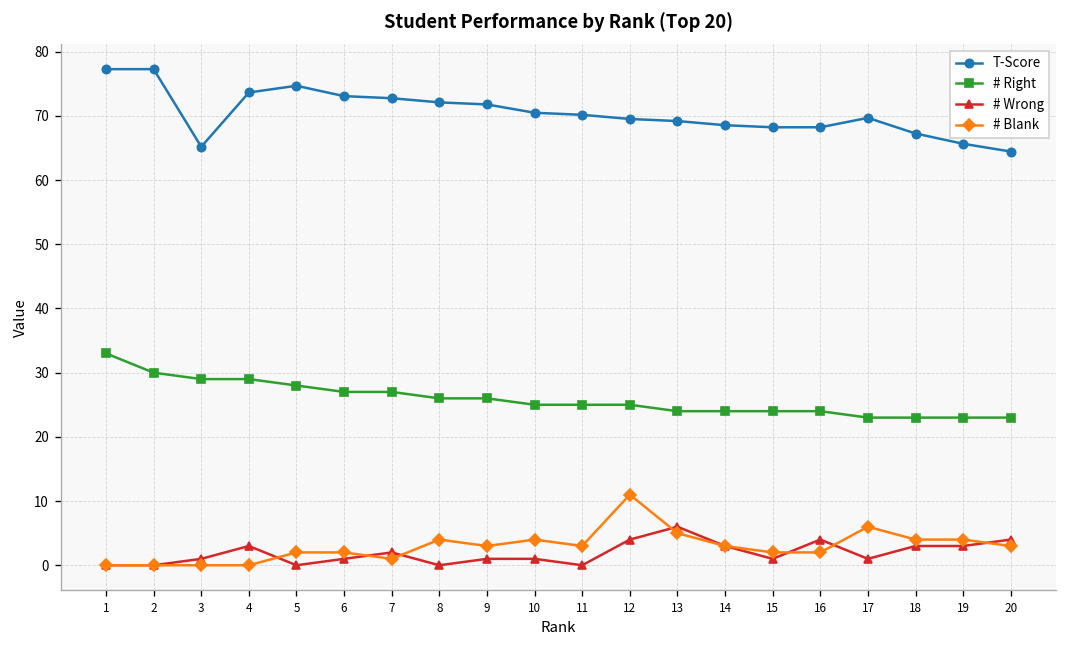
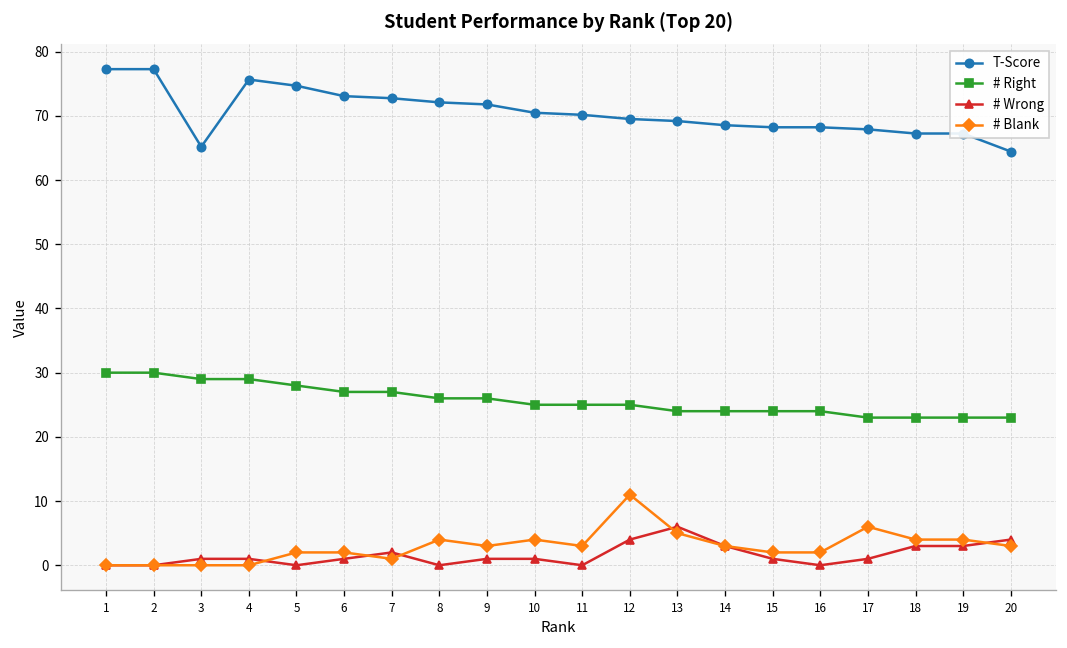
  {
    "T-Score": {
      "1": 77,
      "2": 77,
      "3": 65,
-     "4": 74,
+     "4": 76,
      "5": 75,
      "6": 73,
      "7": 73,
      "8": 72,
      "9": 72,
      "10": 70,
      "11": 70,
      "12": 70,
      "13": 69,
      "14": 69,
      "15": 68,
      "16": 68,
-     "17": 70,
+     "17": 68,
      "18": 67,
-     "19": 66,
+     "19": 67,
      "20": 64
    },
    "# Right": {
-     "1": 33,
+     "1": 30,
      "2": 30,
      "3": 29,
      "4": 29,
      "5": 28,
      "6": 27,
      "7": 27,
      "8": 26,
      "9": 26,
      "10": 25,
      "11": 25,
      "12": 25,
      "13": 24,
      "14": 24,
      "15": 24,
      "16": 24,
      "17": 23,
      "18": 23,
      "19": 23,
      "20": 23
    },
    "# Wrong": {
      "3": 1,
-     "4": 3,
+     "4": 1,
      "5": 0,
      "6": 1,
      "7": 2,
      "8": 0,
      "9": 1,
      "10": 1,
      "11": 0,
      "12": 4,
      "13": 6,
      "15": 1,
-     "16": 4,
+     "16": 0,
      "17": 1,
      "18": 3,
      "19": 3,
      "20": 4
    },
    "# Blank": {
      "3": 0,
      "4": 0,
      "5": 2,
      "6": 2,
      "7": 1,
      "8": 4,
      "9": 3,
      "10": 4,
      "11": 3,
      "12": 11,
      "13": 5,
      "15": 2,
      "16": 2,
      "17": 6,
      "18": 4,
      "19": 4,
      "20": 3
    }
  }
